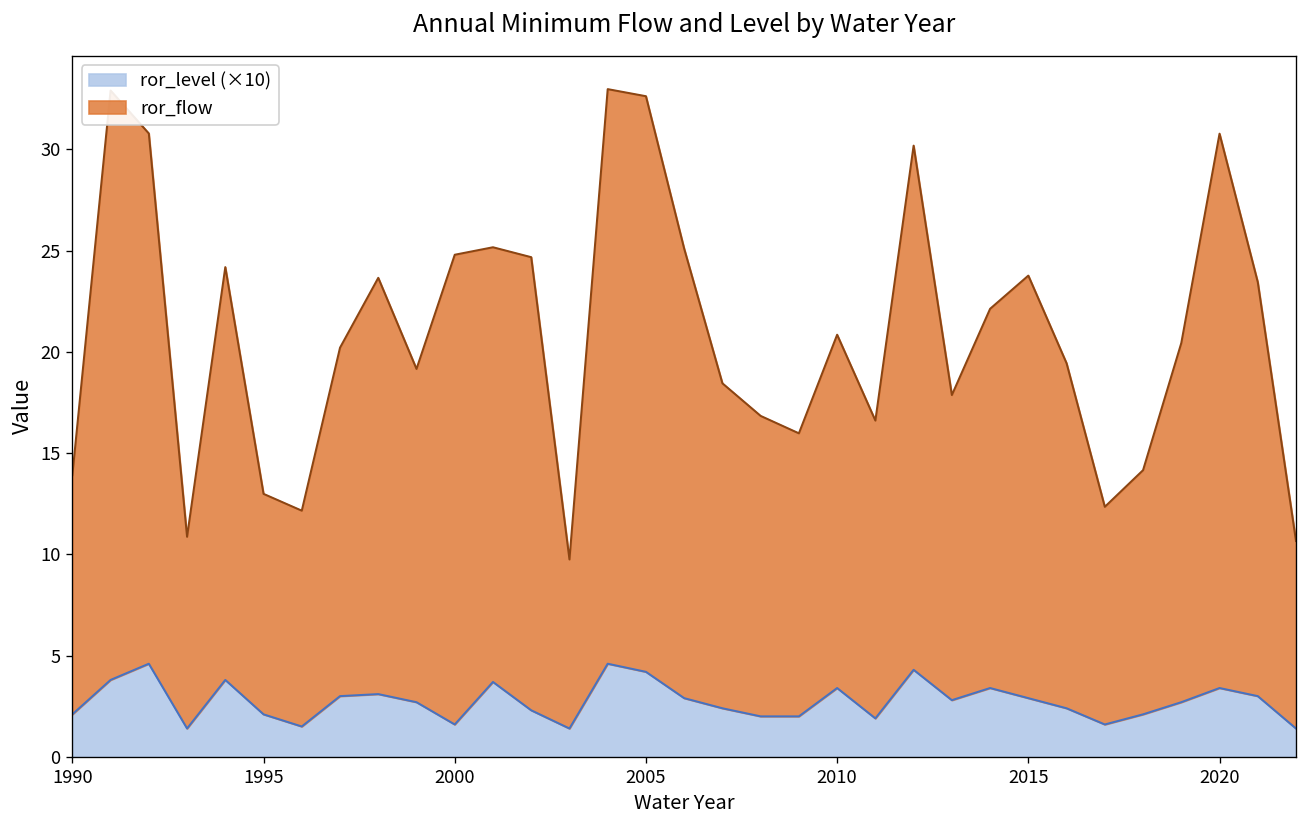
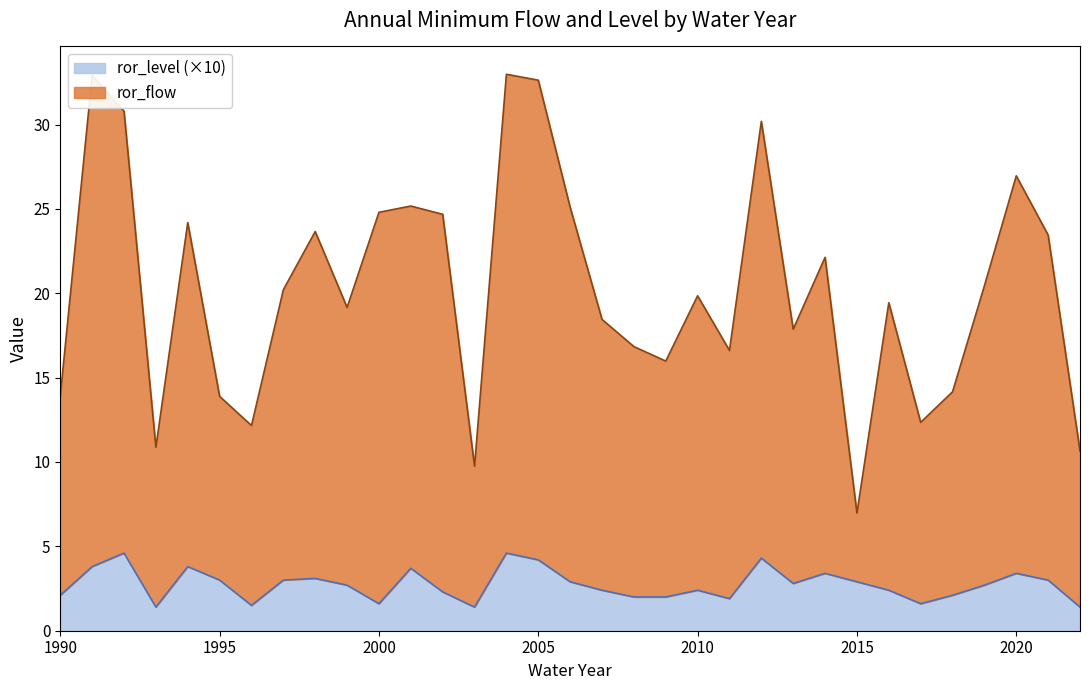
  {
    "ror_level (×10)": {
      "1990": 2.1,
-     "1995": 2.1,
+     "1995": 3.0,
      "2000": 1.6,
      "2005": 4.2,
-     "2010": 3.4,
+     "2010": 2.4,
      "2015": 2.9,
      "2020": 3.4
    },
    "ror_flow": {
      "1990": 11.8,
      "1995": 10.9,
      "2000": 23.2,
      "2005": 28.4,
      "2010": 17.5,
-     "2015": 20.9,
-     "2020": 27.4
+     "2015": 4.1,
+     "2020": 23.6
    }
  }
